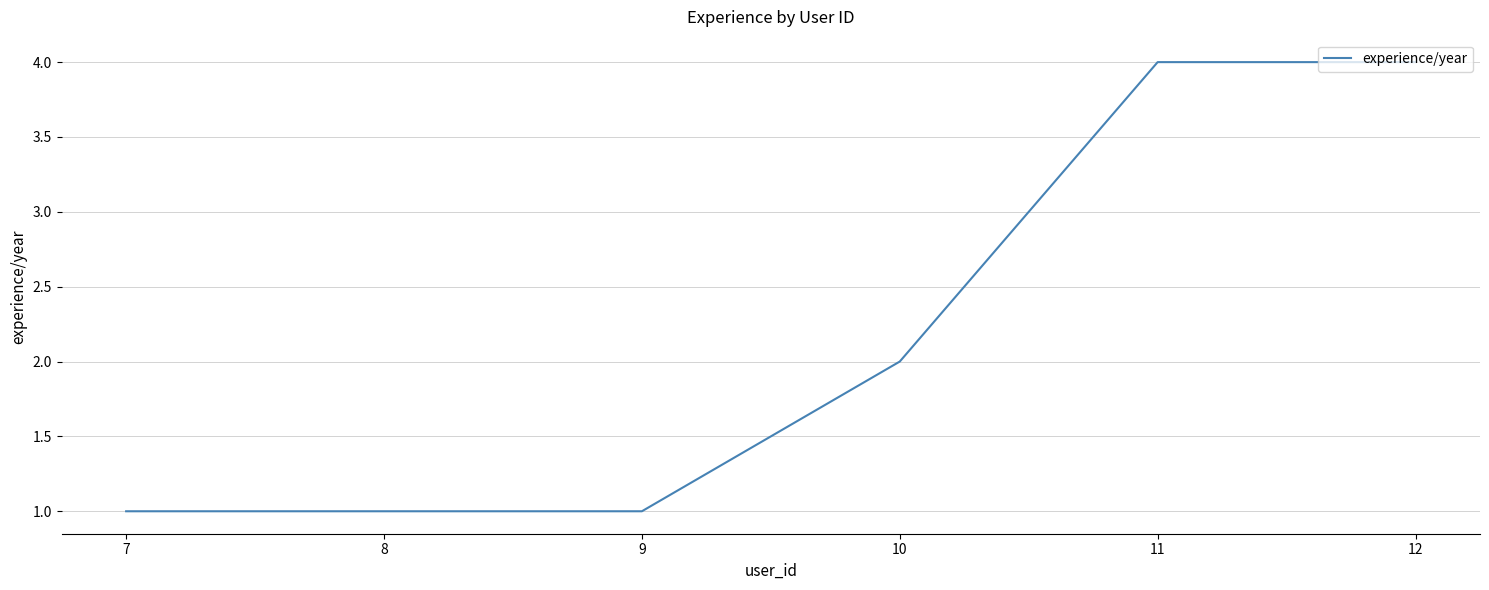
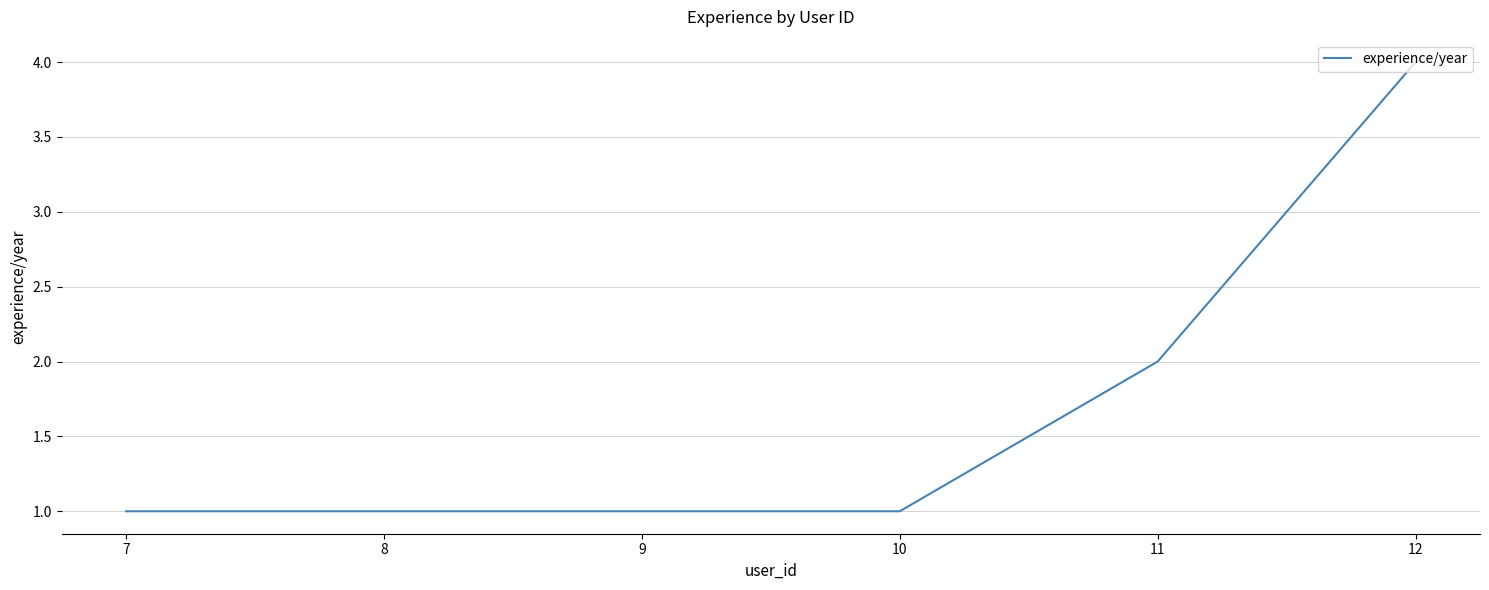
  {
    "7": 1,
    "8": 1,
    "9": 1,
-   "10": 2,
-   "11": 4
+   "10": 1,
+   "11": 2
  }
